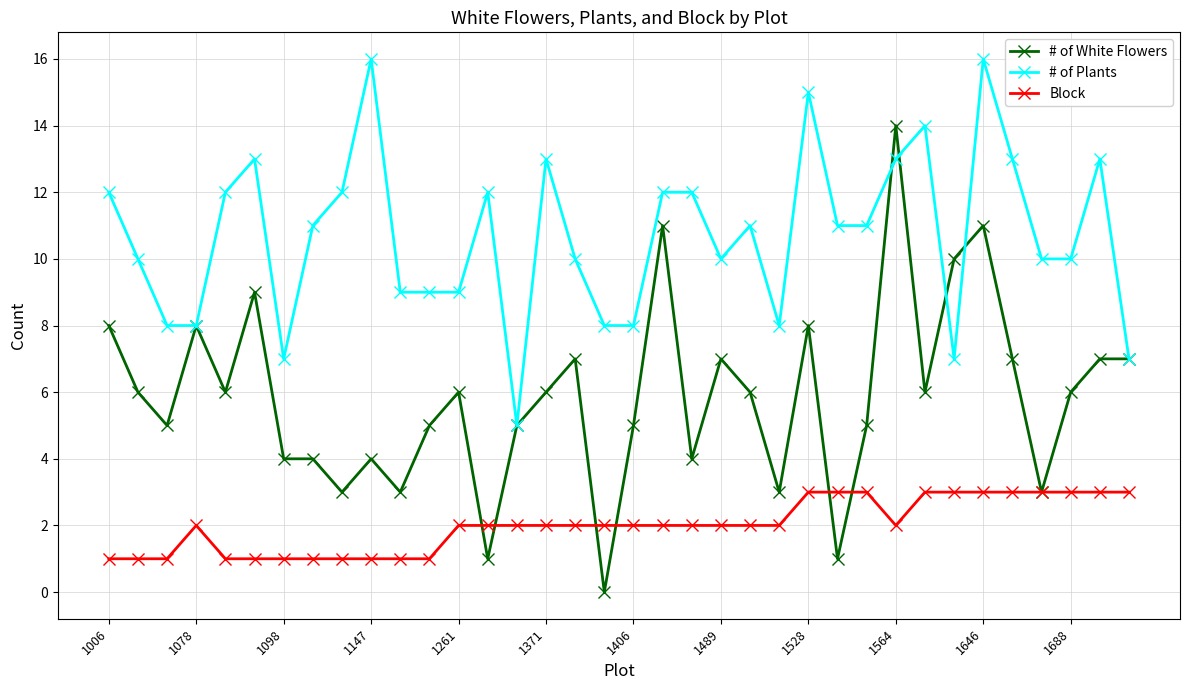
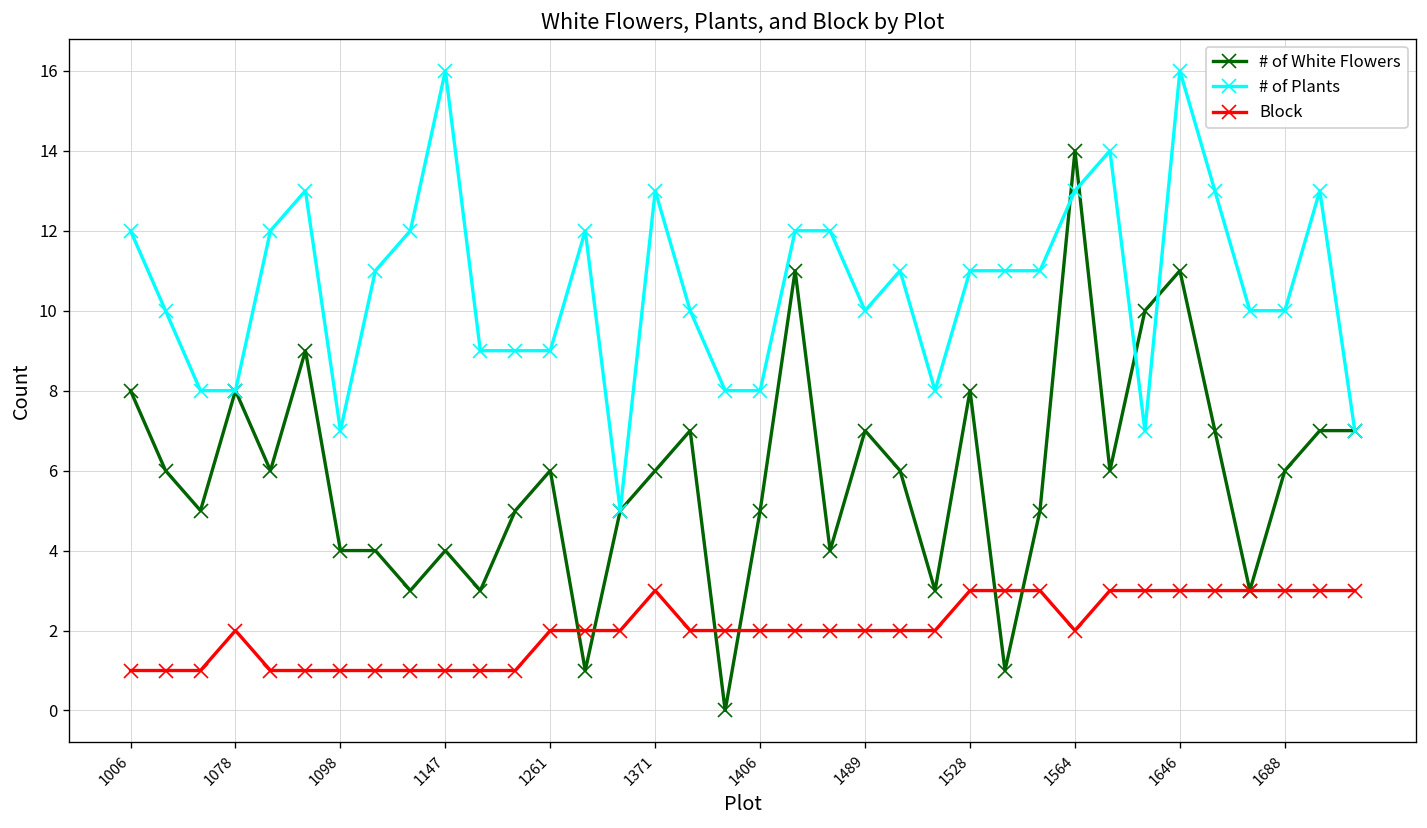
  {
    "# of White Flowers": {
      "1006": 8,
      "1098": 4,
      "1147": 4,
      "1261": 6,
      "1371": 6,
      "1406": 5,
      "1489": 7,
      "1528": 8,
      "1564": 14,
      "1646": 11,
      "1688": 6
    },
    "# of Plants": {
      "1006": 12,
      "1098": 7,
      "1147": 16,
      "1261": 9,
      "1371": 13,
      "1406": 8,
      "1489": 10,
-     "1528": 15,
+     "1528": 11,
      "1564": 13,
      "1646": 16,
      "1688": 10
    },
    "Block": {
      "1006": 1,
      "1078": 2,
      "1098": 1,
      "1147": 1,
      "1261": 2,
-     "1371": 2,
+     "1371": 3,
      "1406": 2,
      "1489": 2,
      "1528": 3,
      "1564": 2,
      "1646": 3,
      "1688": 3
    }
  }
